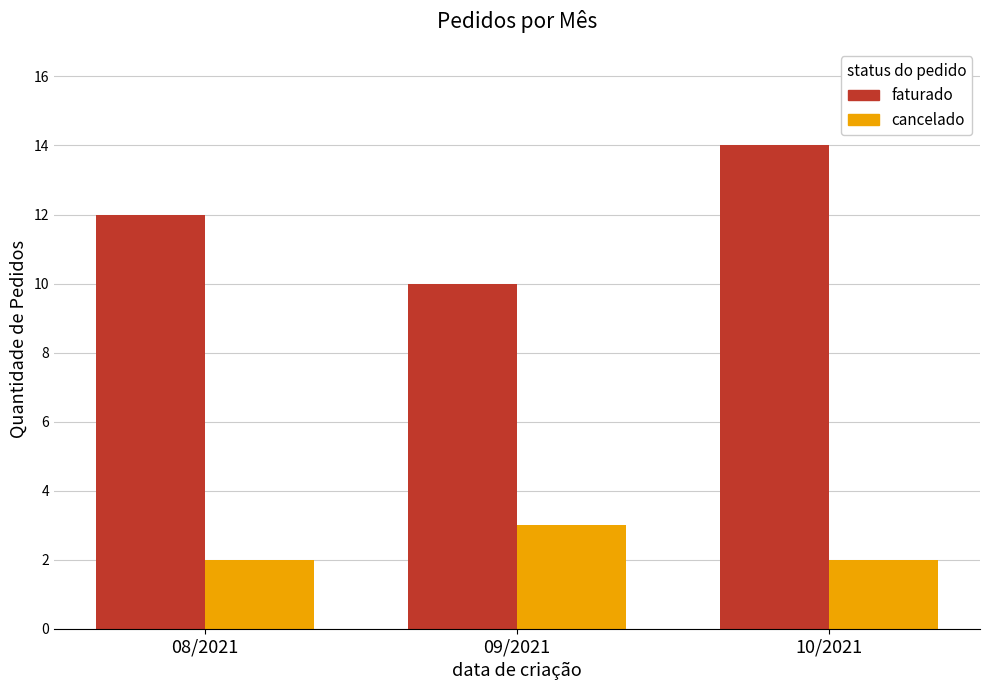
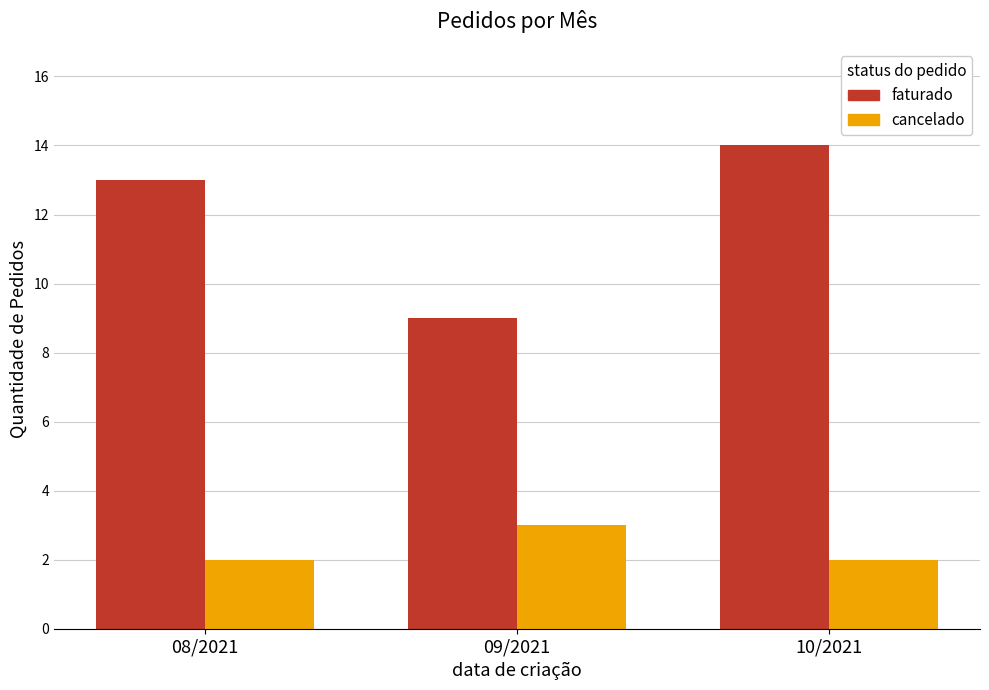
  {
    "faturado": {
-     "08/2021": 12,
-     "09/2021": 10,
+     "08/2021": 13,
+     "09/2021": 9,
      "10/2021": 14
    },
    "cancelado": {
      "08/2021": 2,
      "09/2021": 3,
      "10/2021": 2
    }
  }
